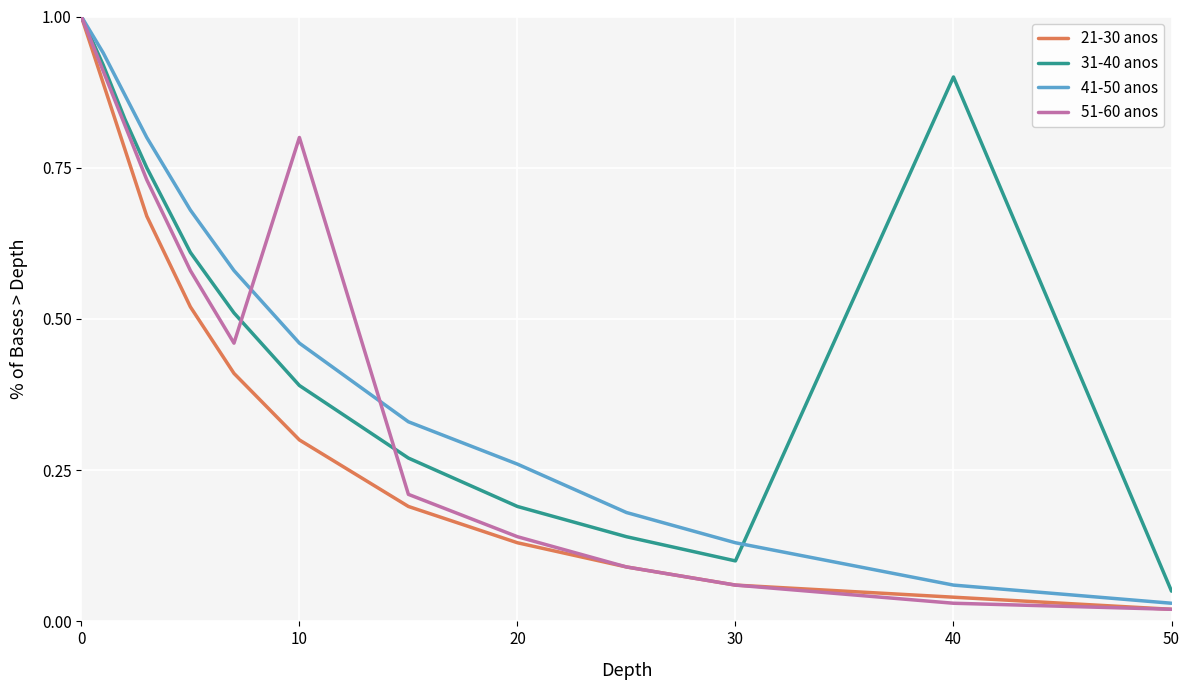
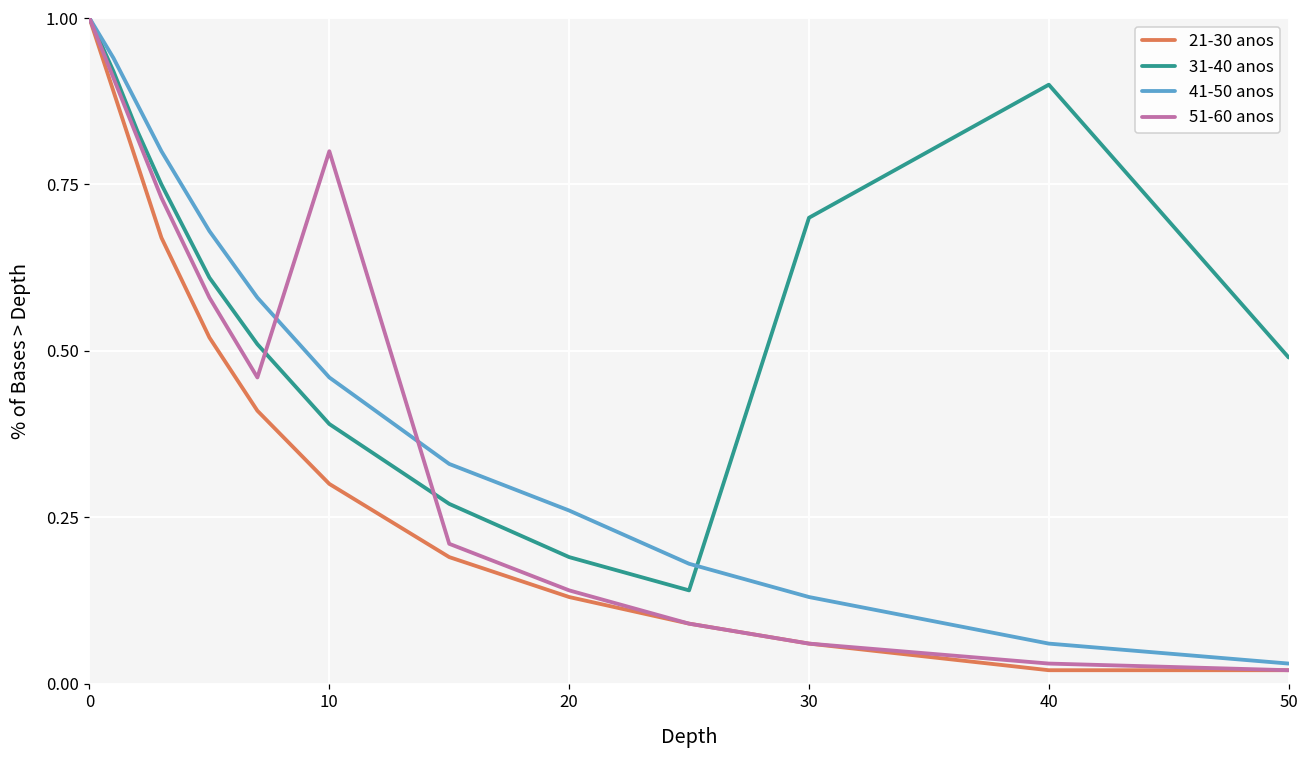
  {
    "21-30 anos": {
      "10": 0.30,
      "20": 0.13,
-     "40": 0.04
+     "40": 0.02
    },
    "31-40 anos": {
      "10": 0.39,
      "20": 0.19,
-     "30": 0.1,
+     "30": 0.7,
      "40": 0.90,
-     "50": 0.05
+     "50": 0.49
    },
    "41-50 anos": {
      "10": 0.46,
      "20": 0.26,
      "30": 0.13,
      "40": 0.06,
      "50": 0.03
    },
    "51-60 anos": {
      "10": 0.80,
      "20": 0.14,
      "40": 0.03
    }
  }
